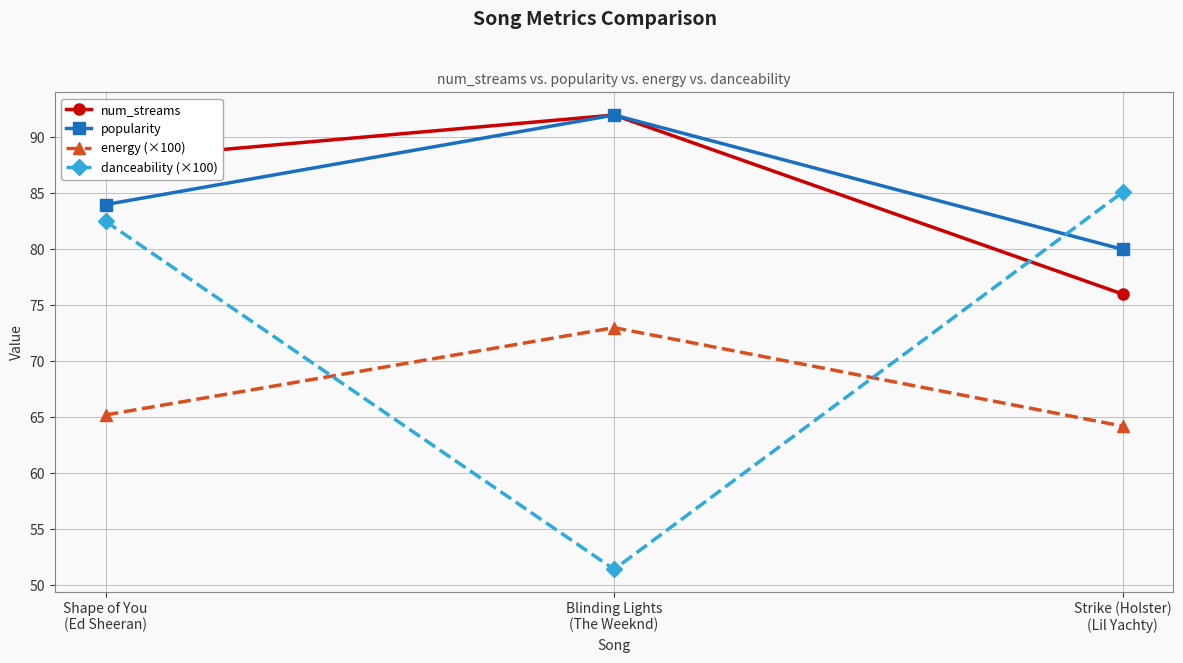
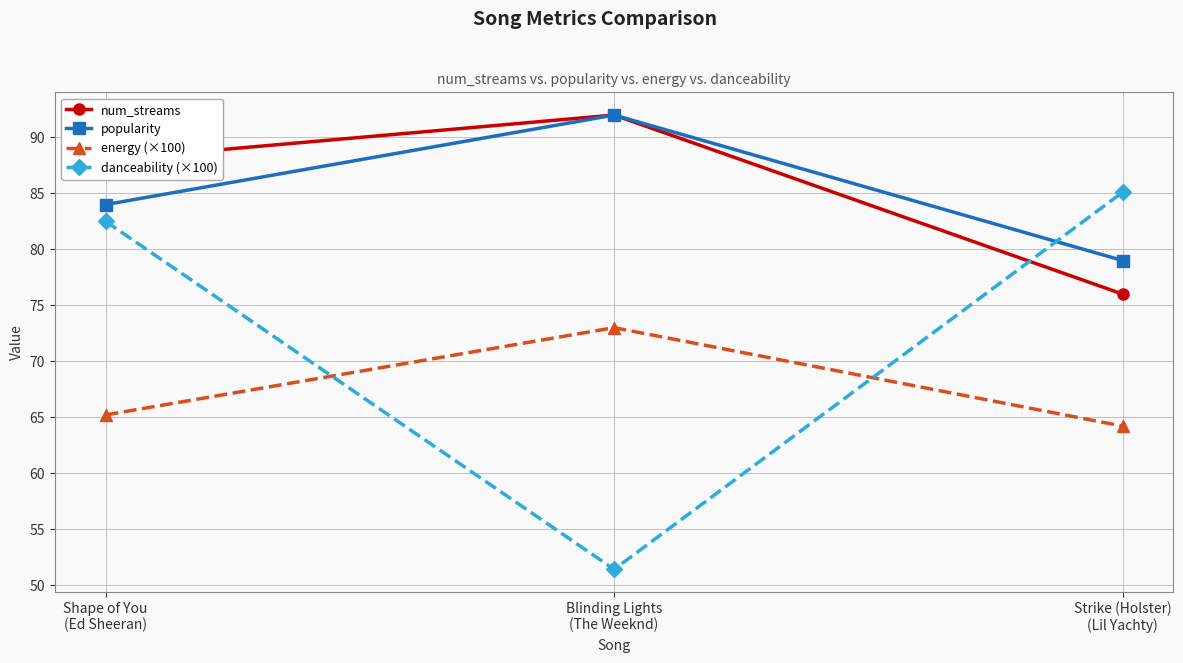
  {
    "num_streams": {
      "Strike (Holster) (Lil Yachty)": 76
    },
    "popularity": {
      "Shape of You (Ed Sheeran)": 84,
-     "Strike (Holster) (Lil Yachty)": 80
+     "Strike (Holster) (Lil Yachty)": 79
    },
    "energy (×100)": {
      "Shape of You (Ed Sheeran)": 65,
      "Blinding Lights (The Weeknd)": 73,
      "Strike (Holster) (Lil Yachty)": 64
    },
    "danceability (×100)": {
      "Shape of You (Ed Sheeran)": 82.5,
      "Blinding Lights (The Weeknd)": 51.4,
      "Strike (Holster) (Lil Yachty)": 85
    }
  }
